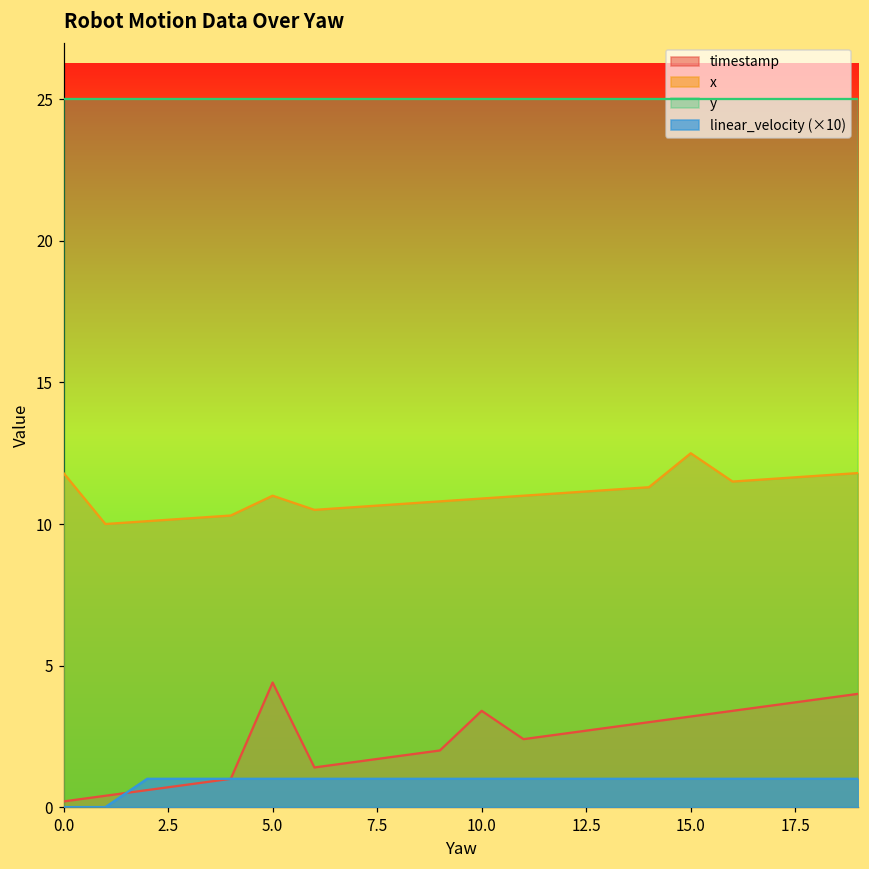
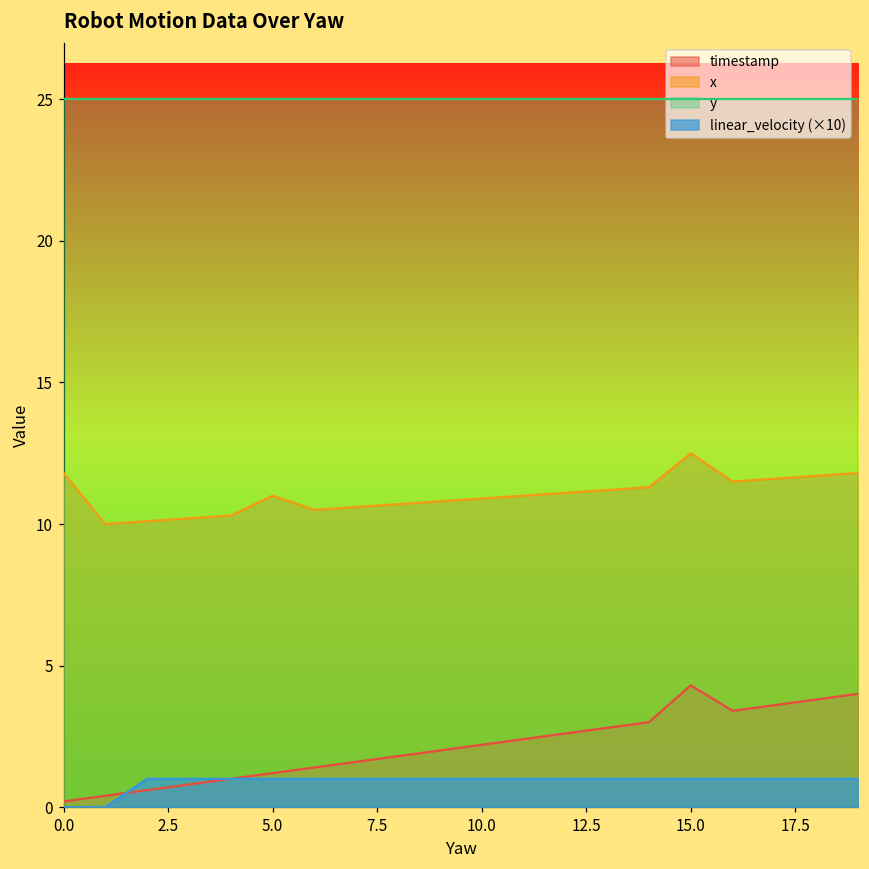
  {
    "timestamp": {
      "0.0": 0.2,
-     "5.0": 4.4,
-     "10.0": 3.4,
-     "15.0": 3.2
+     "5.0": 1.2,
+     "10.0": 2.2,
+     "15.0": 4.3
    },
    "x": {
      "0.0": 11.8,
      "5.0": 11.0,
      "10.0": 10.9,
      "15.0": 12.5
    },
    "y": {
      "0.0": 25.0,
      "5.0": 25.0,
      "10.0": 25.0
    },
    "linear_velocity (×10)": {
      "0.0": 0.0,
      "5.0": 1.0,
      "10.0": 1.0,
      "15.0": 1.0
    }
  }
